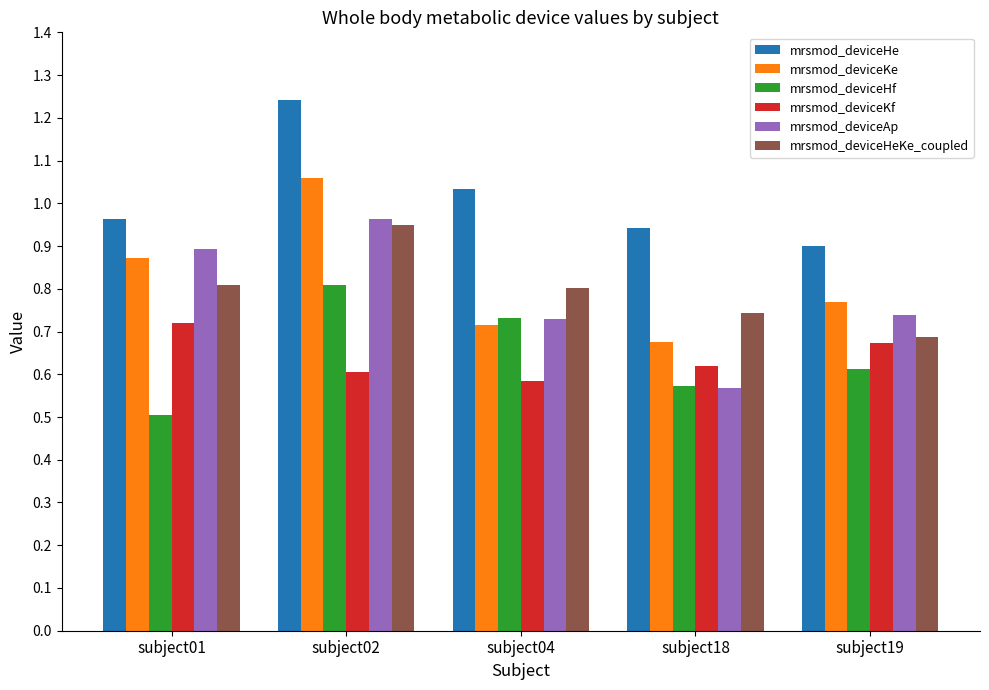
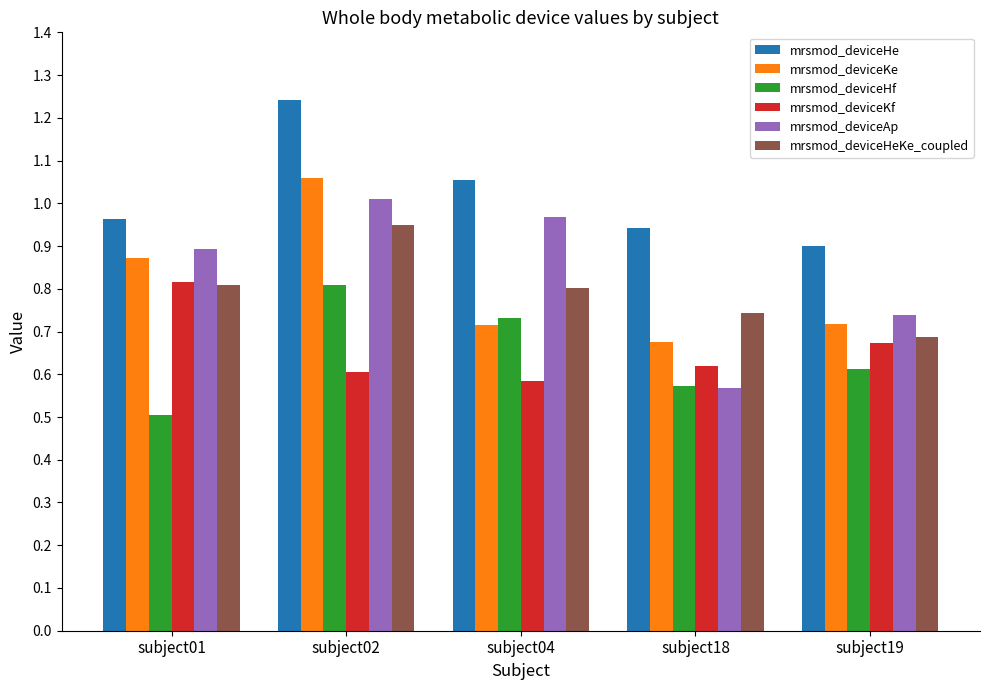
  {
    "mrsmod_deviceHe": {
      "subject01": 0.96,
      "subject02": 1.24,
-     "subject04": 1.03,
+     "subject04": 1.05,
      "subject18": 0.94,
      "subject19": 0.90
    },
    "mrsmod_deviceKe": {
      "subject01": 0.87,
      "subject02": 1.06,
      "subject04": 0.72,
      "subject18": 0.67,
-     "subject19": 0.77
+     "subject19": 0.72
    },
    "mrsmod_deviceHf": {
      "subject01": 0.50,
      "subject02": 0.81,
      "subject04": 0.73,
      "subject18": 0.57,
      "subject19": 0.61
    },
    "mrsmod_deviceKf": {
-     "subject01": 0.72,
+     "subject01": 0.82,
      "subject02": 0.60,
      "subject04": 0.59,
      "subject18": 0.62,
      "subject19": 0.67
    },
    "mrsmod_deviceAp": {
      "subject01": 0.89,
-     "subject02": 0.96,
-     "subject04": 0.73,
+     "subject02": 1.01,
+     "subject04": 0.97,
      "subject18": 0.57,
      "subject19": 0.74
    },
    "mrsmod_deviceHeKe_coupled": {
      "subject01": 0.81,
      "subject02": 0.95,
      "subject04": 0.80,
      "subject18": 0.74,
      "subject19": 0.69
    }
  }
